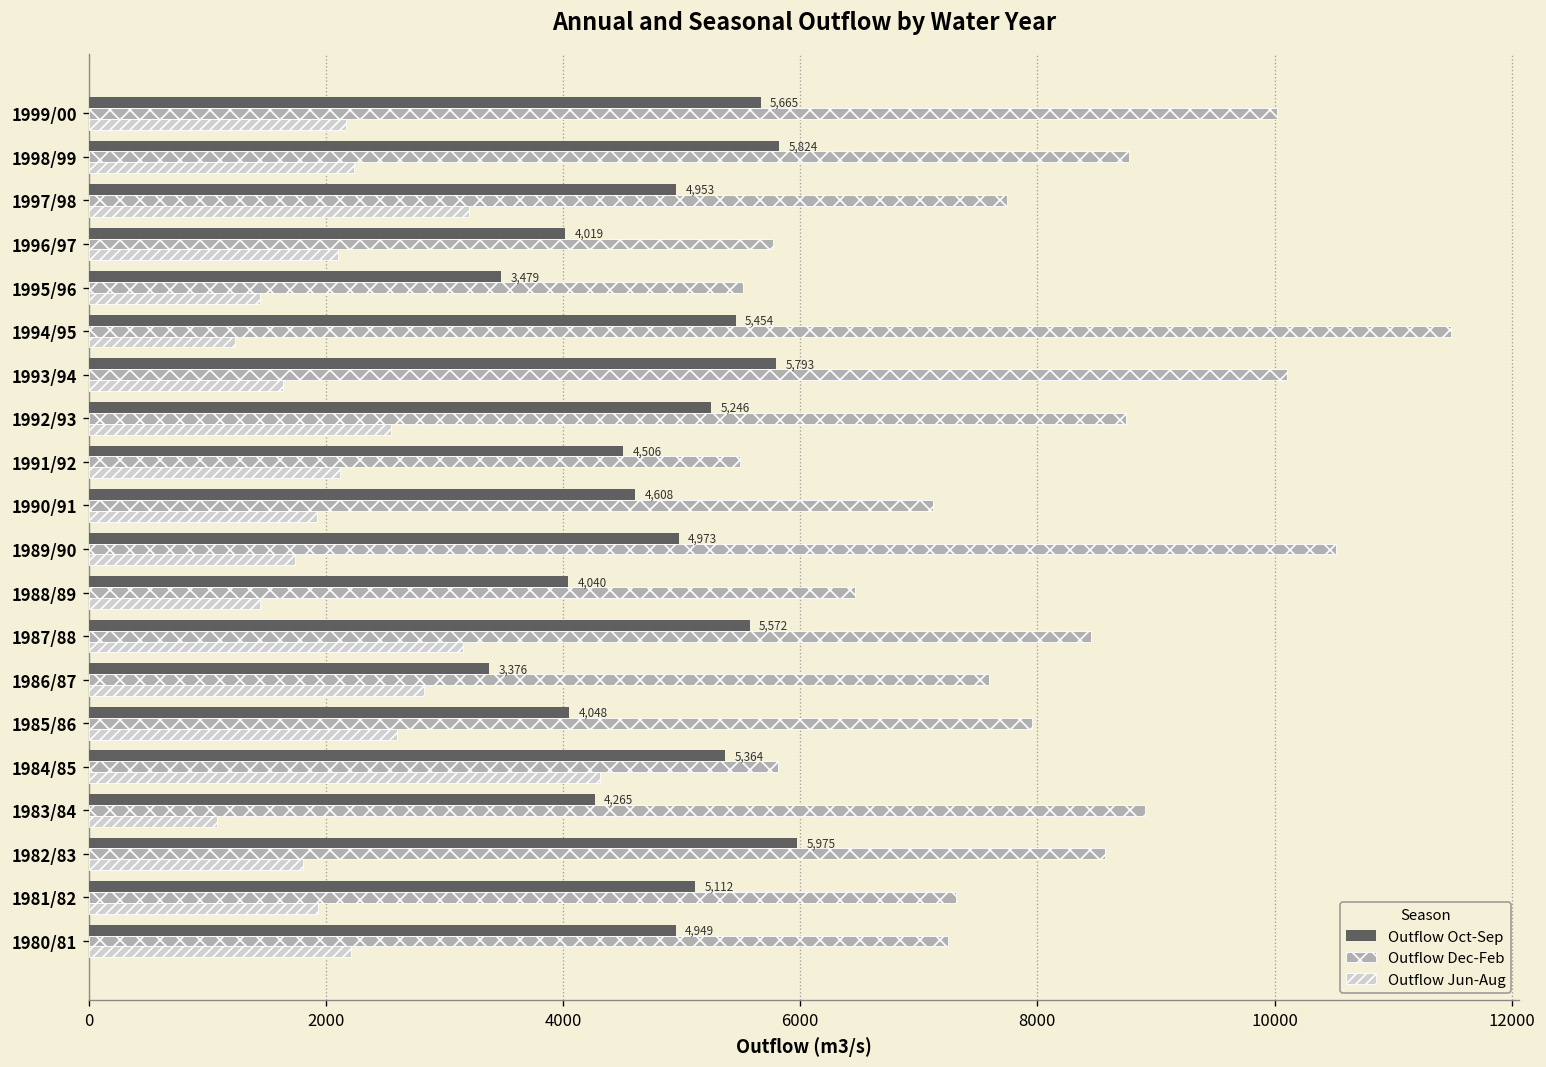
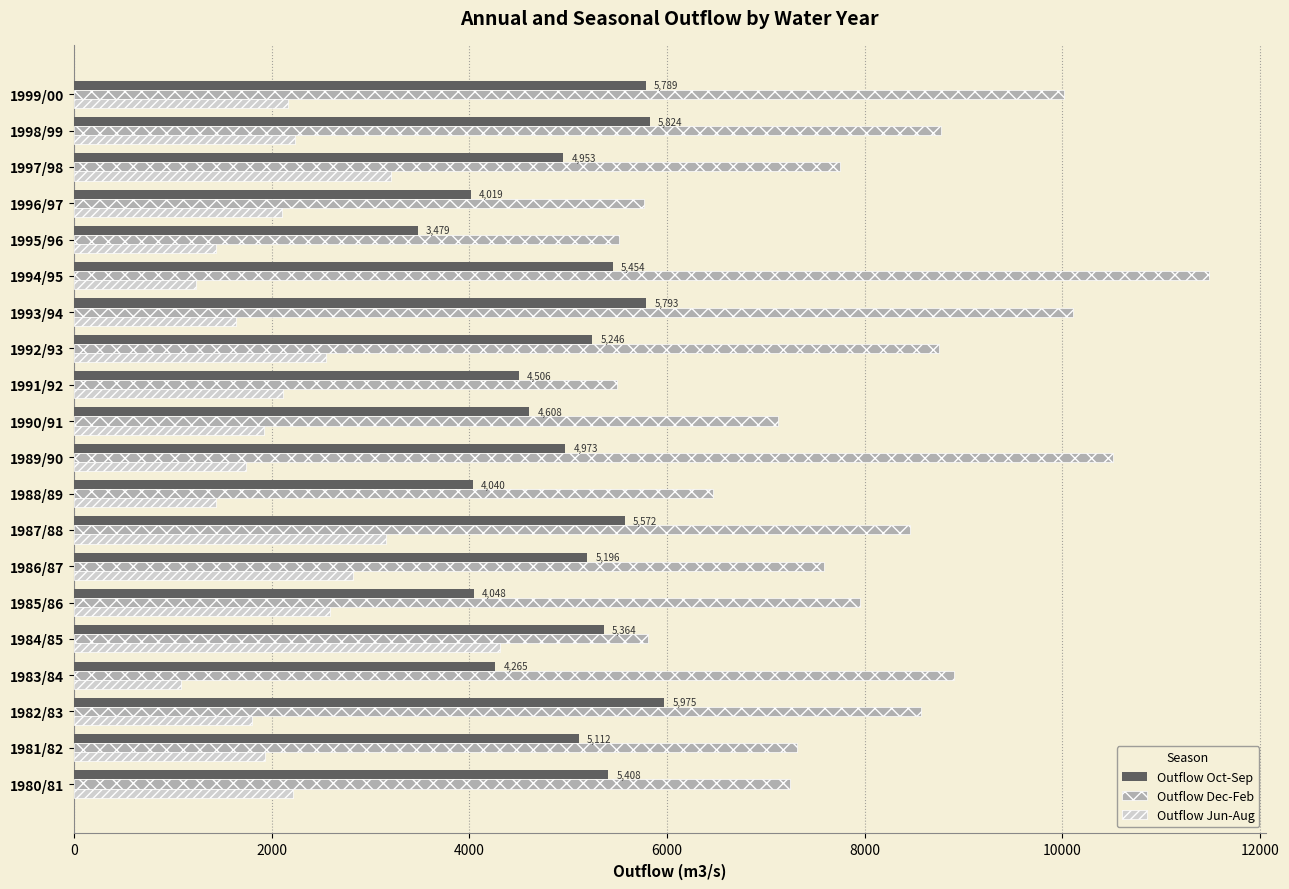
  {
    "Outflow Oct-Sep": {
-     "1999/00": "5,665",
+     "1999/00": "5,789",
      "1998/99": "5,824",
      "1997/98": "4,953",
      "1996/97": "4,019",
      "1995/96": "3,479",
      "1994/95": "5,454",
      "1993/94": "5,793",
      "1992/93": "5,246",
      "1991/92": "4,506",
      "1990/91": "4,608",
      "1989/90": "4,973",
      "1988/89": "4,040",
      "1987/88": "5,572",
-     "1986/87": "3,376",
+     "1986/87": "5,196",
      "1985/86": "4,048",
      "1984/85": "5,364",
      "1983/84": "4,265",
      "1982/83": "5,975",
      "1981/82": "5,112",
-     "1980/81": "4,949"
+     "1980/81": "5,408"
    }
  }
